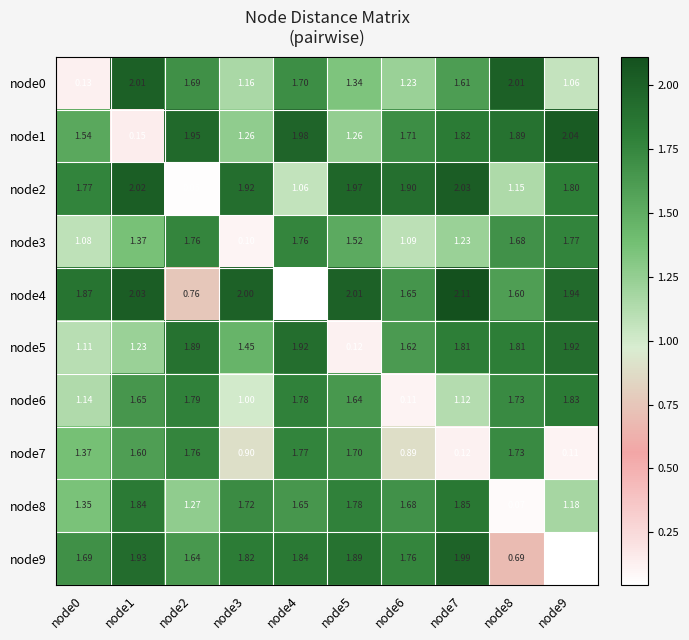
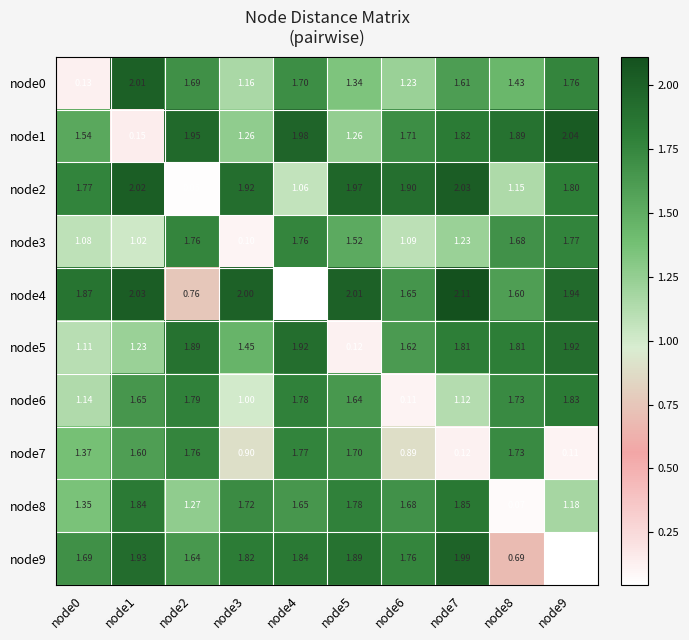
  {
    "node0": {
      "node1": 2.01,
      "node2": 1.69,
      "node3": 1.16,
      "node4": 1.70,
      "node5": 1.34,
      "node6": 1.23,
      "node7": 1.61,
-     "node8": 2.01,
-     "node9": 1.06
+     "node8": 1.43,
+     "node9": 1.76
    },
    "node1": {
      "node0": 1.54,
      "node2": 1.95,
      "node3": 1.26,
      "node4": 1.98,
      "node5": 1.26,
      "node6": 1.71,
      "node7": 1.82,
      "node8": 1.89
    },
    "node2": {
      "node0": 1.77,
      "node1": 2.02,
      "node3": 1.92,
      "node4": 1.06,
      "node5": 1.97,
      "node6": 1.90,
      "node7": 2.03,
      "node8": 1.15,
      "node9": 1.80
    },
    "node3": {
      "node0": 1.08,
-     "node1": 1.37,
+     "node1": 1.02,
      "node2": 1.76,
      "node4": 1.76,
      "node5": 1.52,
      "node6": 1.09,
      "node7": 1.23,
      "node8": 1.68,
      "node9": 1.77
    },
    "node4": {
      "node0": 1.87,
      "node1": 2.03,
      "node2": 0.76,
      "node3": 2.00,
      "node5": 2.01,
      "node6": 1.65,
      "node8": 1.60,
      "node9": 1.94
    },
    "node5": {
      "node0": 1.11,
      "node1": 1.23,
      "node2": 1.89,
      "node3": 1.45,
      "node4": 1.92,
      "node6": 1.62,
      "node7": 1.81,
      "node8": 1.81,
      "node9": 1.92
    },
    "node6": {
      "node0": 1.14,
      "node1": 1.65,
      "node2": 1.79,
      "node3": 1.00,
      "node4": 1.78,
      "node5": 1.64,
      "node7": 1.12,
      "node8": 1.73,
      "node9": 1.83
    },
    "node7": {
      "node0": 1.37,
      "node1": 1.60,
      "node2": 1.76,
      "node3": 0.90,
      "node4": 1.77,
      "node5": 1.70,
      "node6": 0.89,
      "node8": 1.73
    },
    "node8": {
      "node0": 1.35,
      "node1": 1.84,
      "node2": 1.27,
      "node3": 1.72,
      "node4": 1.65,
      "node5": 1.78,
      "node6": 1.68,
      "node7": 1.85,
      "node9": 1.18
    },
    "node9": {
      "node0": 1.69,
      "node1": 1.93,
      "node2": 1.64,
      "node3": 1.82,
      "node4": 1.84,
      "node5": 1.89,
      "node6": 1.76,
      "node7": 1.99,
      "node8": 0.69
    }
  }
